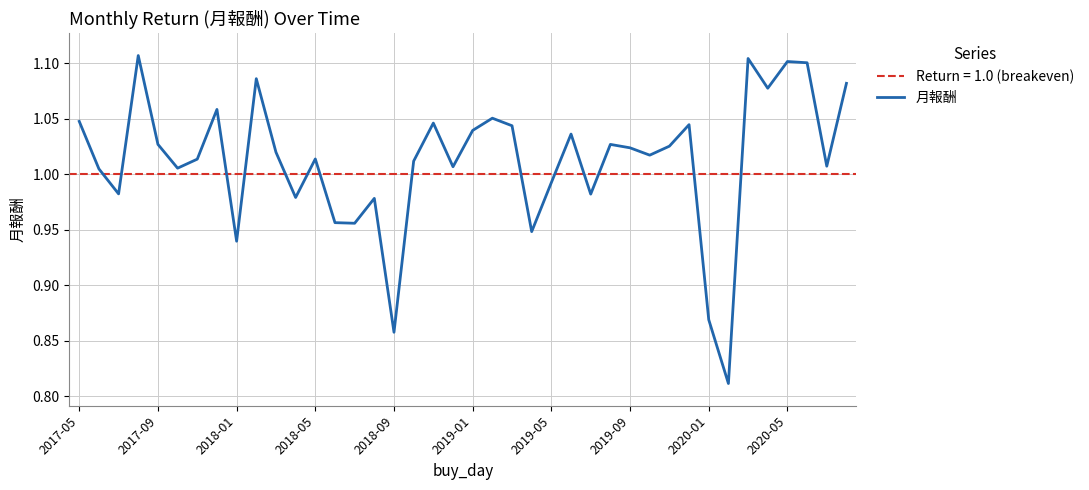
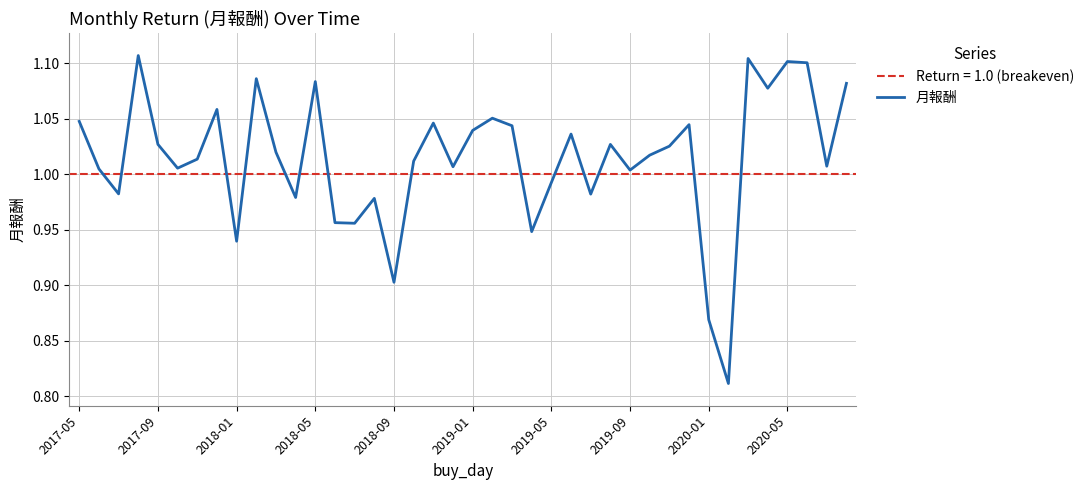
  {
    "2017-05": 1.047,
    "2017-09": 1.027,
    "2018-01": 0.940,
-   "2018-05": 1.014,
-   "2018-09": 0.858,
+   "2018-05": 1.083,
+   "2018-09": 0.903,
    "2019-01": 1.039,
    "2019-05": 0.992,
-   "2019-09": 1.024,
+   "2019-09": 1.004,
    "2020-01": 0.869,
    "2020-05": 1.101
  }
